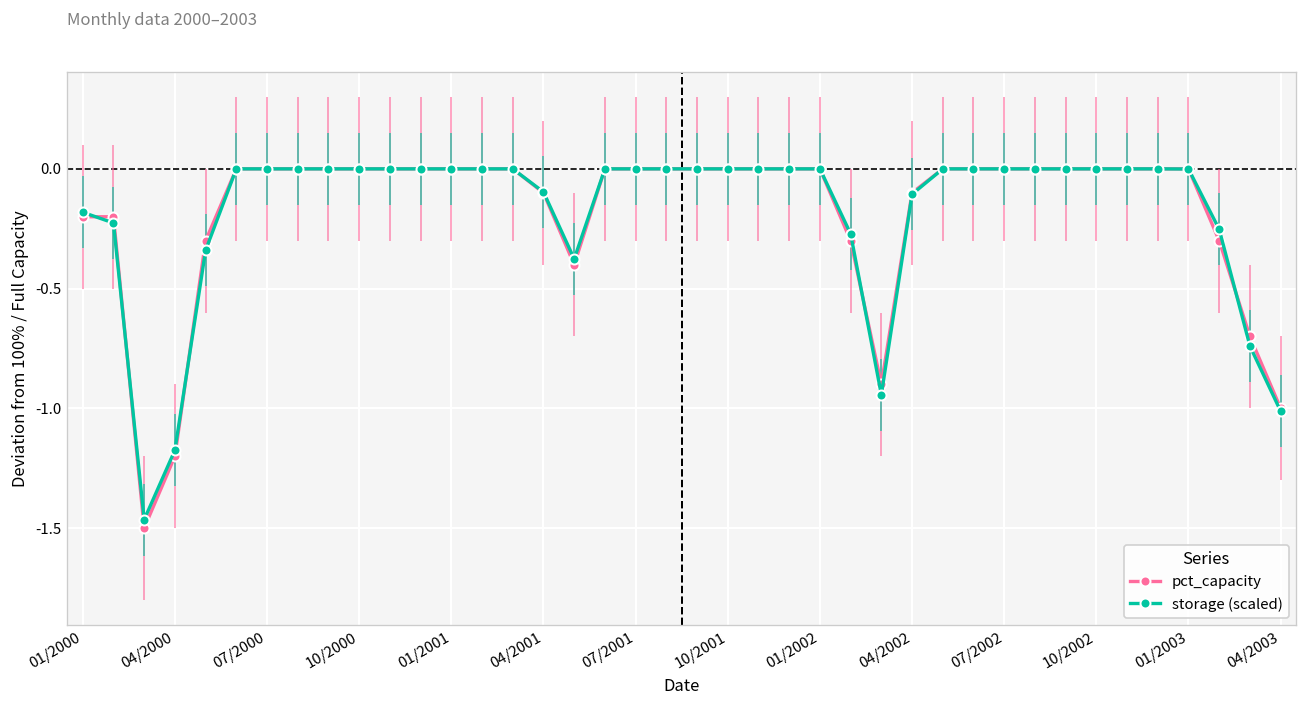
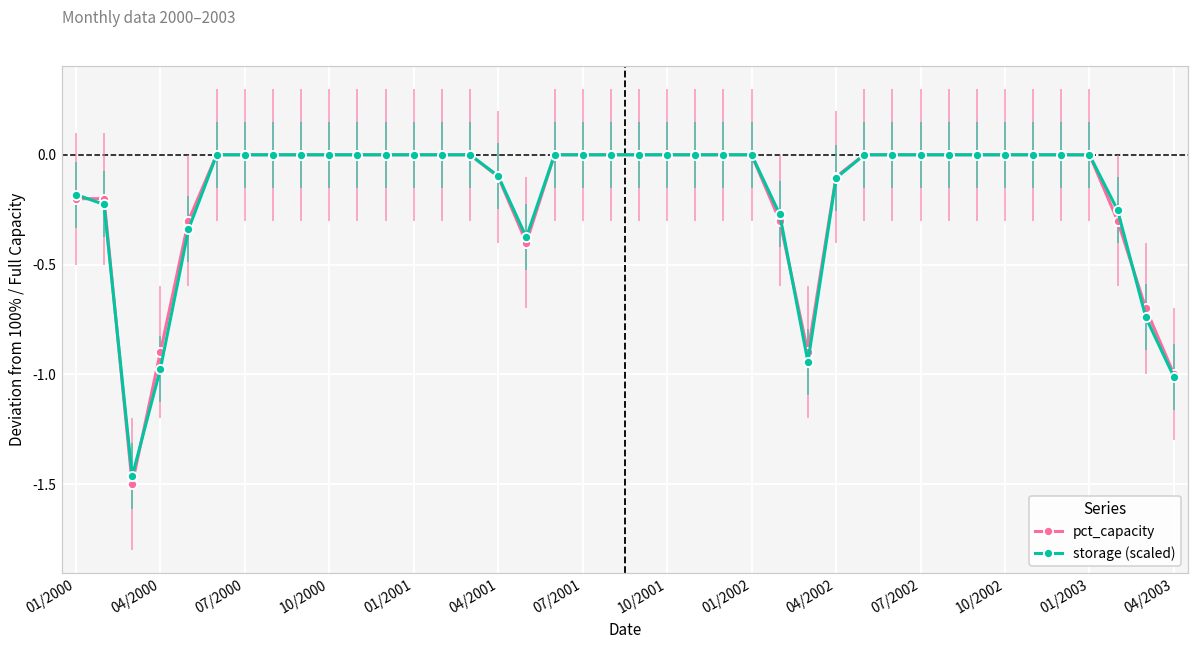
  {
    "pct_capacity": {
      "01/2000": -0.20,
-     "04/2000": -1.20
+     "04/2000": -0.90
    },
    "storage (scaled)": {
      "01/2000": -0.18,
-     "04/2000": -1.17
+     "04/2000": -0.98
    }
  }
